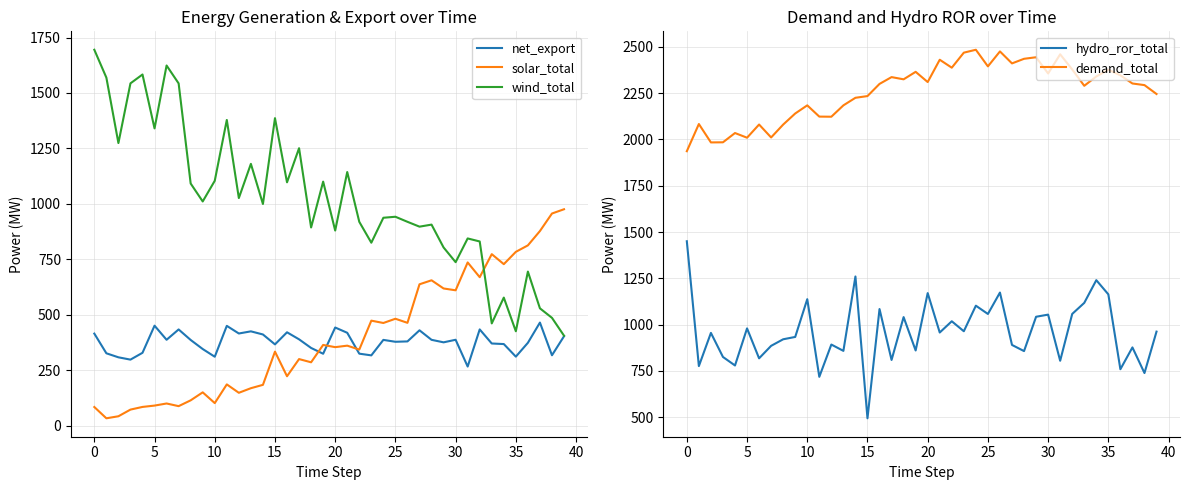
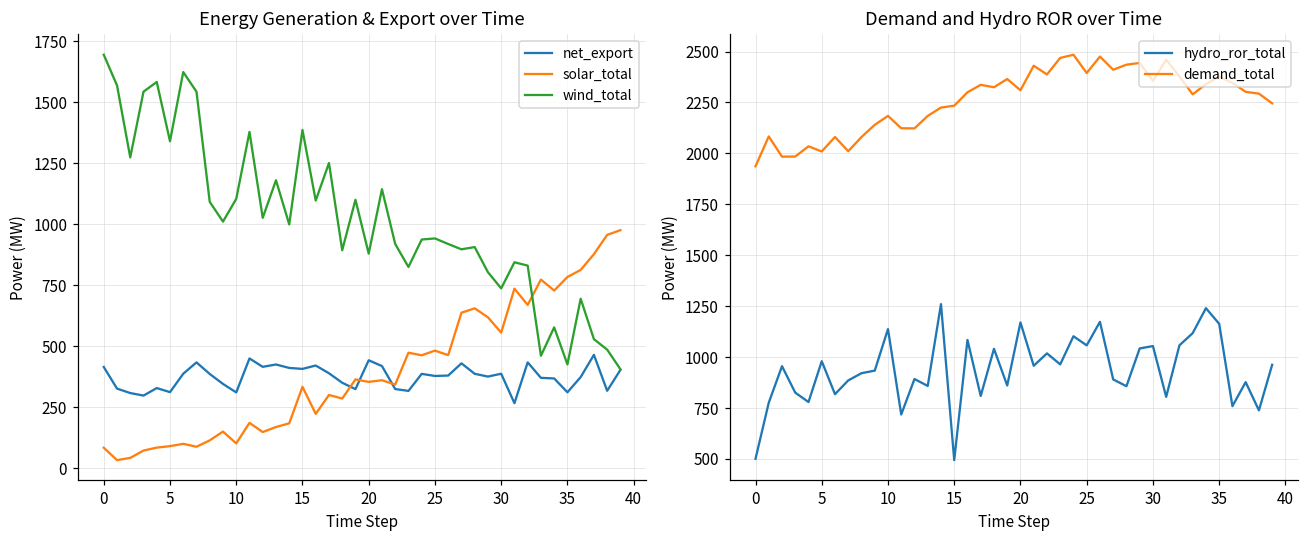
  {
    "Energy Generation & Export over Time": {
      "net_export": {
        "0": 420,
-       "5": 450,
+       "5": 310,
        "10": 310,
-       "15": 370,
+       "15": 410,
        "20": 440,
        "25": 380,
        "30": 390,
        "35": 310
      },
      "solar_total": {
        "0": 80,
        "5": 90,
        "10": 100,
        "15": 330,
        "20": 350,
        "25": 480,
-       "30": 610,
+       "30": 560,
        "35": 780
      },
      "wind_total": {
        "0": 1690,
        "5": 1340,
        "10": 1100,
        "15": 1390,
        "20": 880,
        "25": 940,
        "30": 740,
        "35": 430
      }
    },
    "Demand and Hydro ROR over Time": {
      "hydro_ror_total": {
-       "0": 1450,
+       "0": 500,
        "5": 980,
        "10": 1140,
        "15": 490,
        "20": 1170,
        "25": 1060,
        "30": 1050,
        "35": 1160
      },
      "demand_total": {
        "0": 1940,
        "5": 2010,
        "10": 2180,
        "15": 2230,
        "20": 2310,
        "25": 2390
      }
    }
  }
